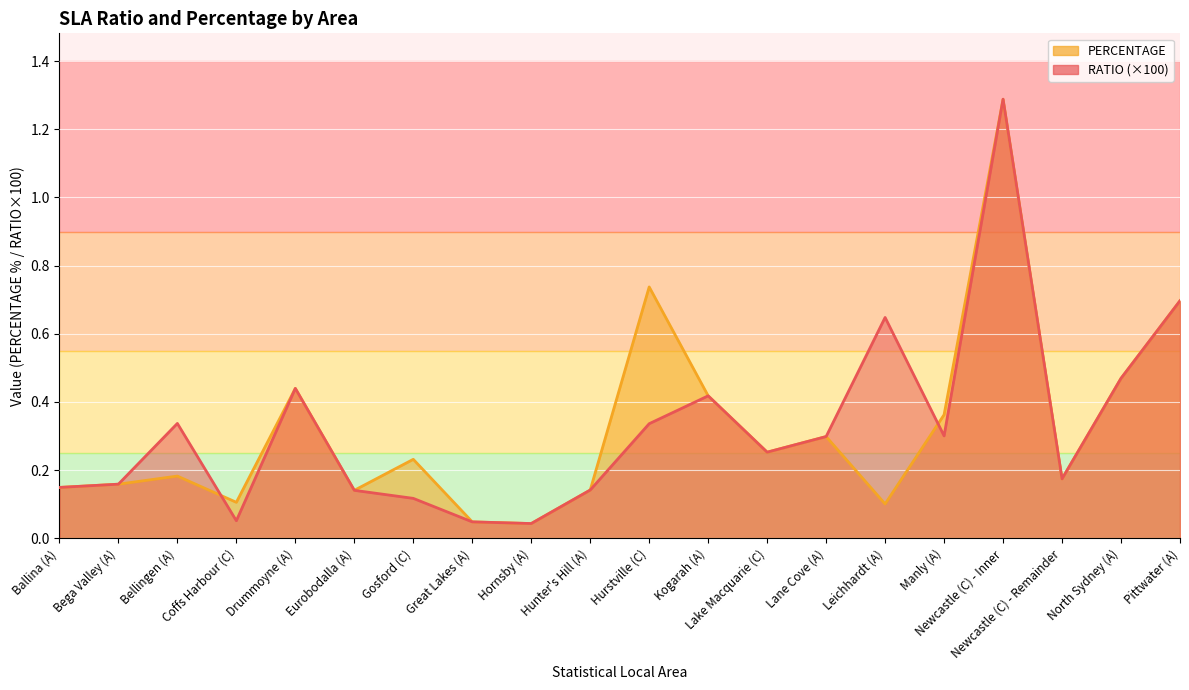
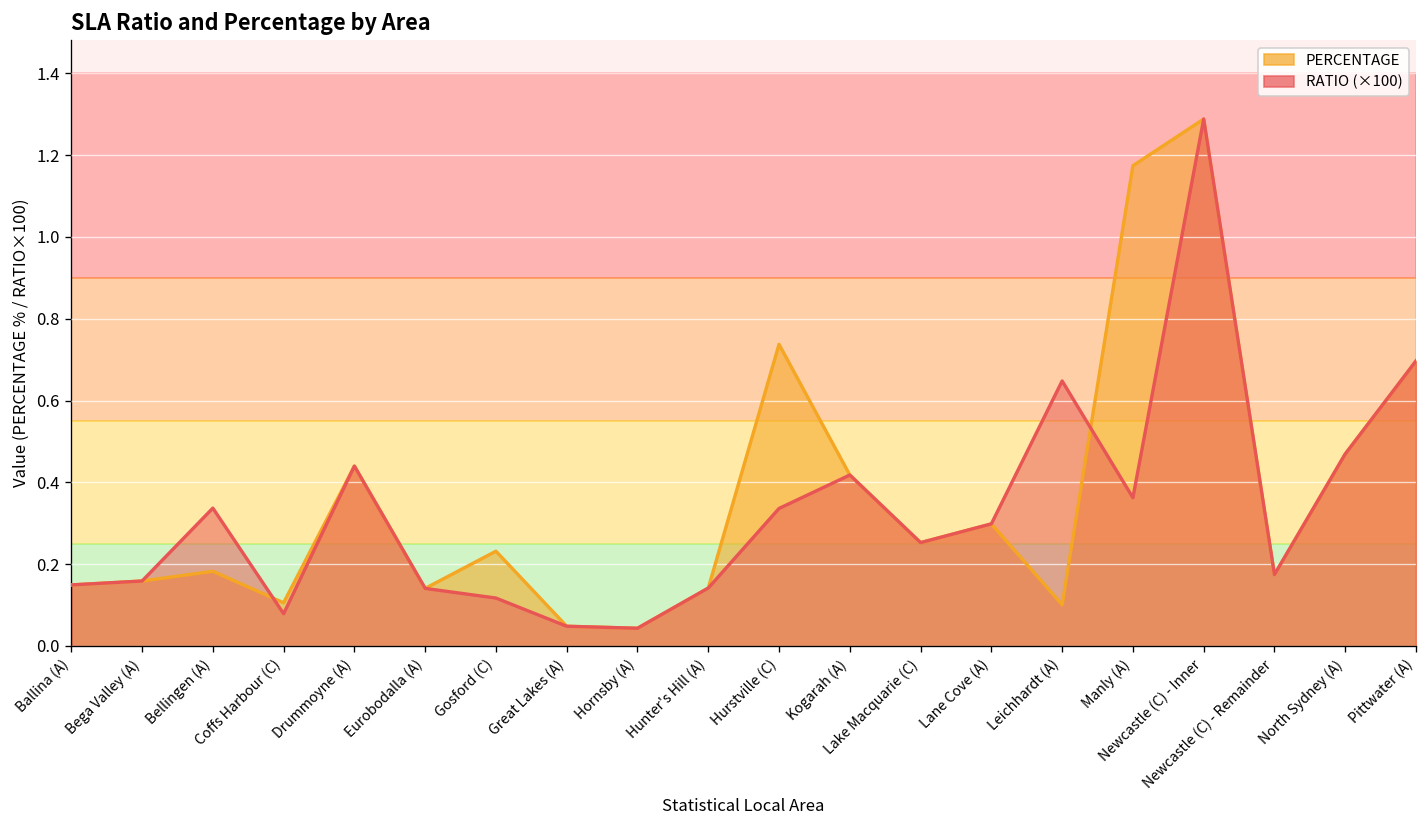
  {
    "PERCENTAGE": {
      "Bellingen (A)": 0.18,
      "Coffs Harbour (C)": 0.11,
      "Gosford (C)": 0.23,
      "Hurstville (C)": 0.74,
      "Leichhardt (A)": 0.10,
-     "Manly (A)": 0.36
+     "Manly (A)": 1.17
    },
    "RATIO (×100)": {
      "Bellingen (A)": 0.34,
-     "Coffs Harbour (C)": 0.05,
+     "Coffs Harbour (C)": 0.08,
      "Gosford (C)": 0.12,
      "Hurstville (C)": 0.34,
      "Leichhardt (A)": 0.65,
-     "Manly (A)": 0.30
+     "Manly (A)": 0.36
    }
  }
